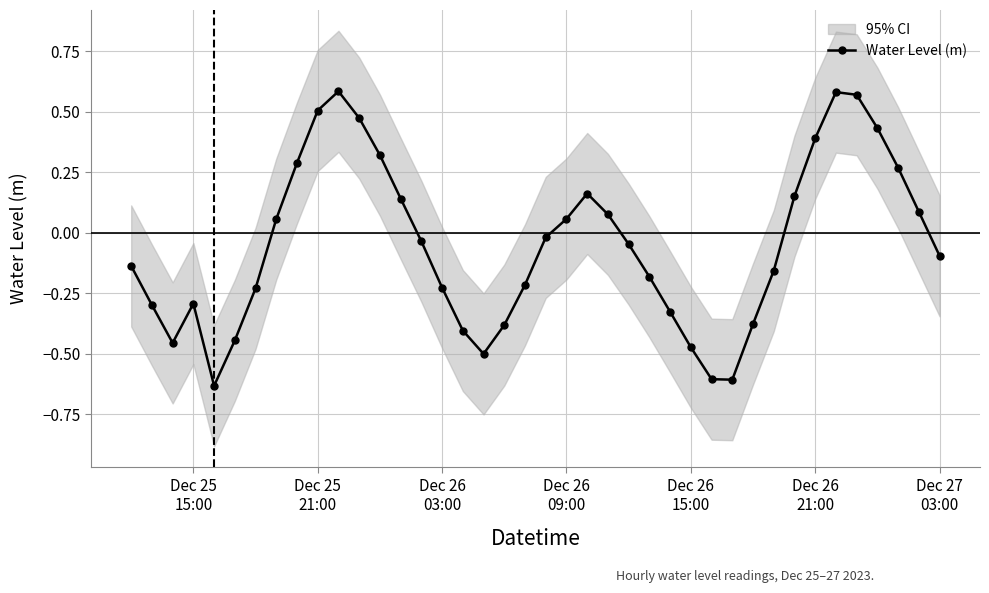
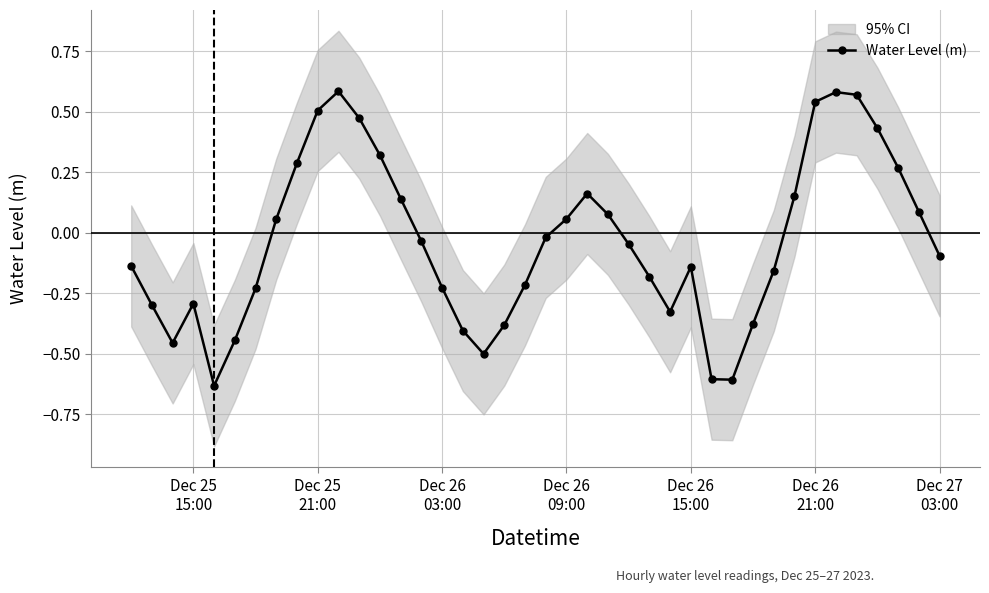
  {
    "Water Level (m)": {
      "Dec 25 15:00": -0.29,
      "Dec 25 21:00": 0.51,
      "Dec 26 03:00": -0.23,
      "Dec 26 09:00": 0.06,
-     "Dec 26 15:00": -0.47,
-     "Dec 26 21:00": 0.39,
+     "Dec 26 15:00": -0.14,
+     "Dec 26 21:00": 0.54,
      "Dec 27 03:00": -0.09
    }
  }
